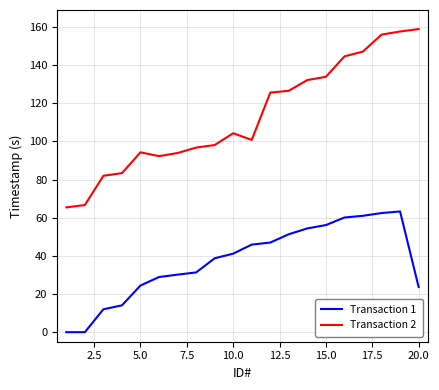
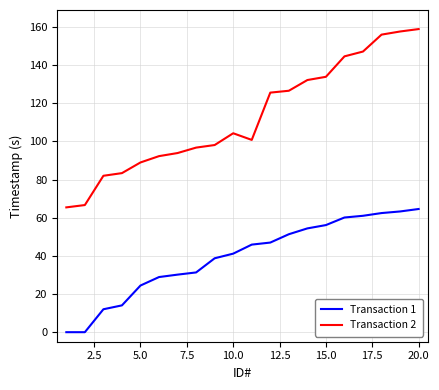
  {
    "Transaction 1": {
      "5.0": 24,
      "10.0": 41,
      "15.0": 56,
-     "20.0": 24
+     "20.0": 65
    },
    "Transaction 2": {
-     "5.0": 94,
+     "5.0": 89,
      "10.0": 104,
      "15.0": 134,
      "20.0": 159
    }
  }
